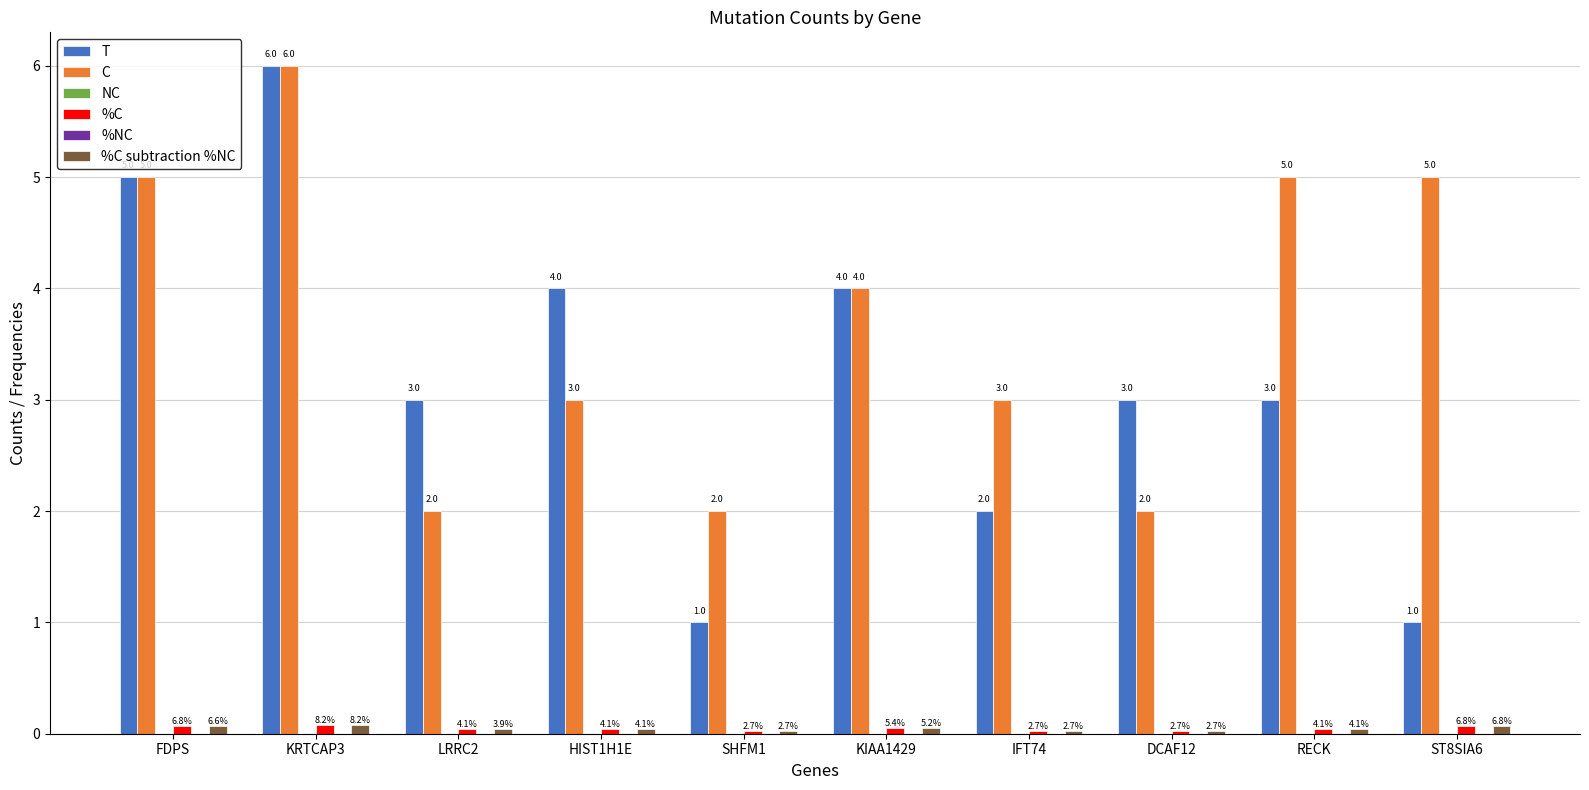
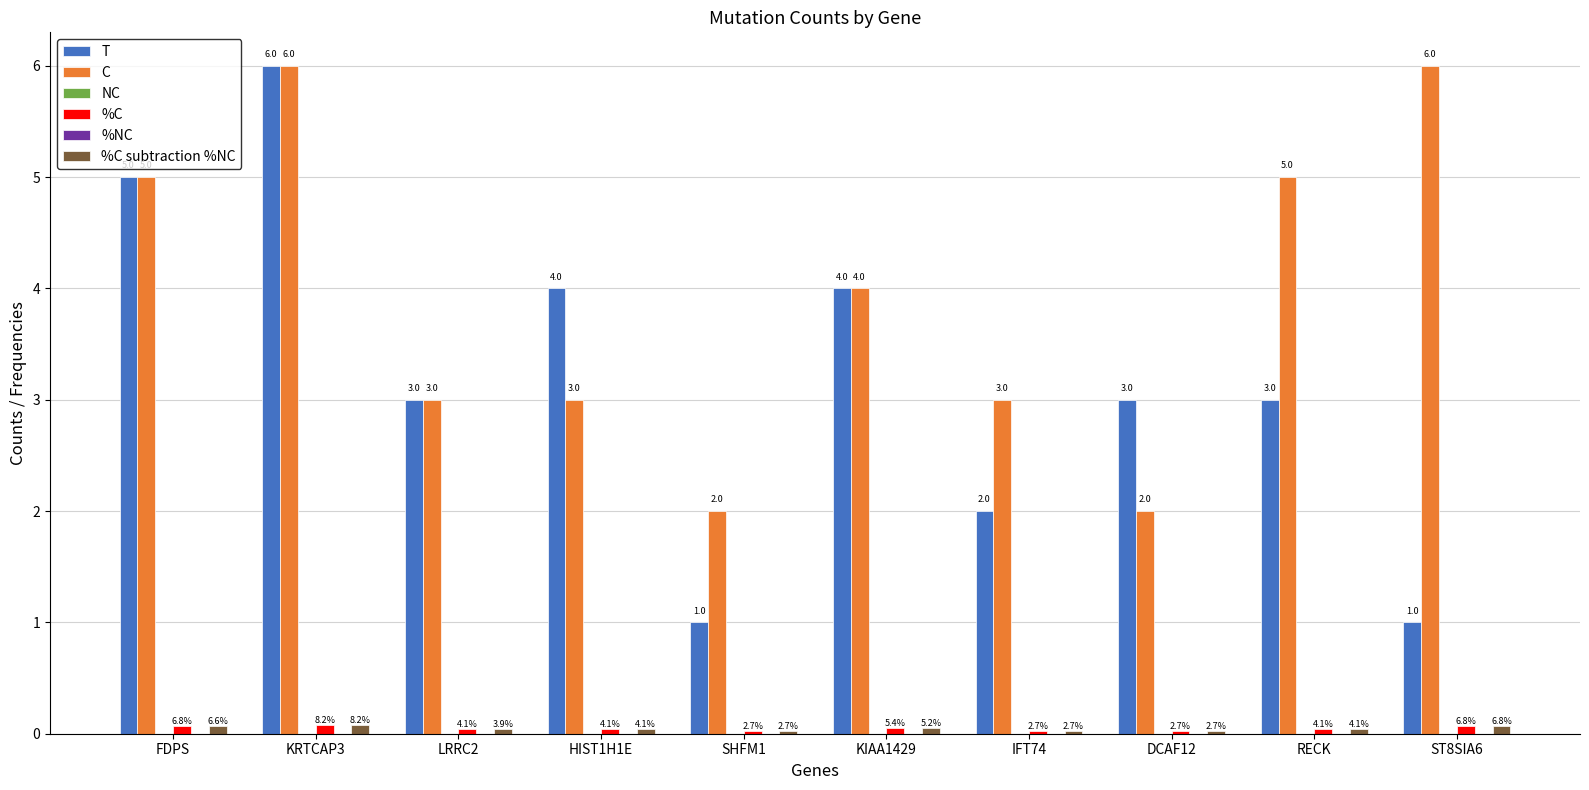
  {
    "T": {
      "KRTCAP3": "6.0",
      "LRRC2": "3.0",
      "HIST1H1E": "4.0",
      "SHFM1": "1.0",
      "KIAA1429": "4.0",
      "IFT74": "2.0",
      "DCAF12": "3.0",
      "RECK": "3.0",
      "ST8SIA6": "1.0"
    },
    "C": {
      "KRTCAP3": "6.0",
-     "LRRC2": "2.0",
+     "LRRC2": "3.0",
      "HIST1H1E": "3.0",
      "SHFM1": "2.0",
      "KIAA1429": "4.0",
      "IFT74": "3.0",
      "DCAF12": "2.0",
      "RECK": "5.0",
-     "ST8SIA6": "5.0"
+     "ST8SIA6": "6.0"
    },
    "NC": {
      "FDPS": "0.00",
      "KRTCAP3": "0.00",
      "LRRC2": "0.00",
      "HIST1H1E": "0.00",
      "SHFM1": "0.00",
      "KIAA1429": "0.00",
      "IFT74": "0.00",
      "DCAF12": "0.00",
      "RECK": "0.00",
      "ST8SIA6": "0.00"
    },
    "%C": {
      "FDPS": "6.8%",
      "KRTCAP3": "8.2%",
      "LRRC2": "4.1%",
      "HIST1H1E": "4.1%",
      "SHFM1": "2.7%",
      "KIAA1429": "5.4%",
      "IFT74": "2.7%",
      "DCAF12": "2.7%",
      "RECK": "4.1%",
      "ST8SIA6": "6.8%"
    },
    "%NC": {
      "FDPS": "0.00",
      "KRTCAP3": "0.00",
      "LRRC2": "0.00",
      "HIST1H1E": "0.00",
      "SHFM1": "0.00",
      "KIAA1429": "0.00",
      "IFT74": "0.00",
      "DCAF12": "0.00",
      "RECK": "0.00",
      "ST8SIA6": "0.00"
    },
    "%C subtraction %NC": {
      "FDPS": "6.6%",
      "KRTCAP3": "8.2%",
      "LRRC2": "3.9%",
      "HIST1H1E": "4.1%",
      "SHFM1": "2.7%",
      "KIAA1429": "5.2%",
      "IFT74": "2.7%",
      "DCAF12": "2.7%",
      "RECK": "4.1%",
      "ST8SIA6": "6.8%"
    }
  }
